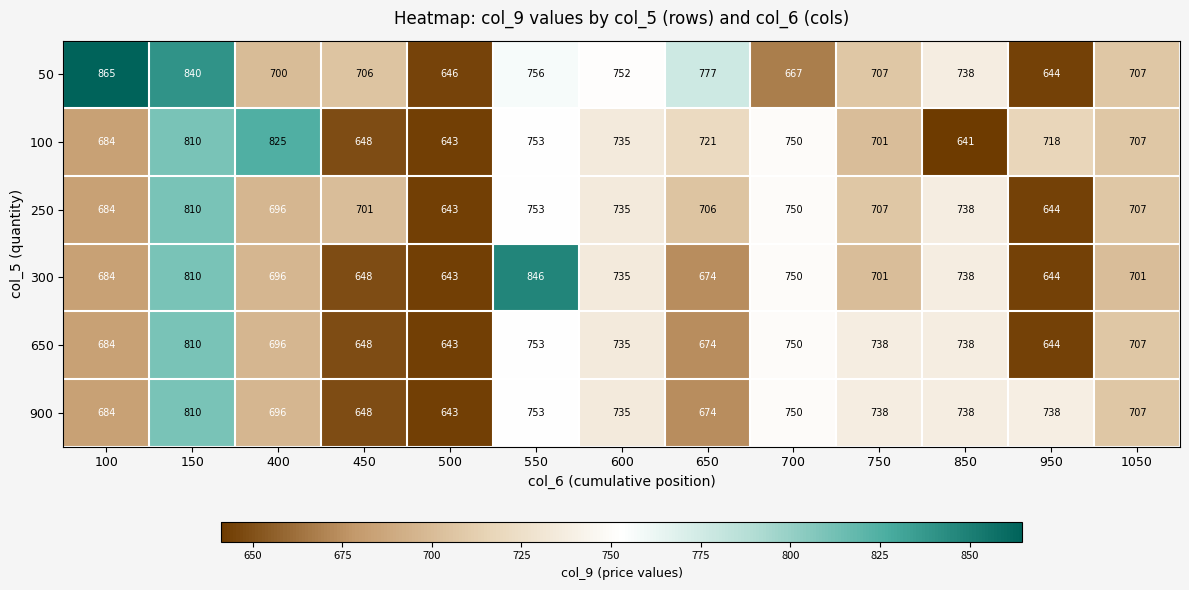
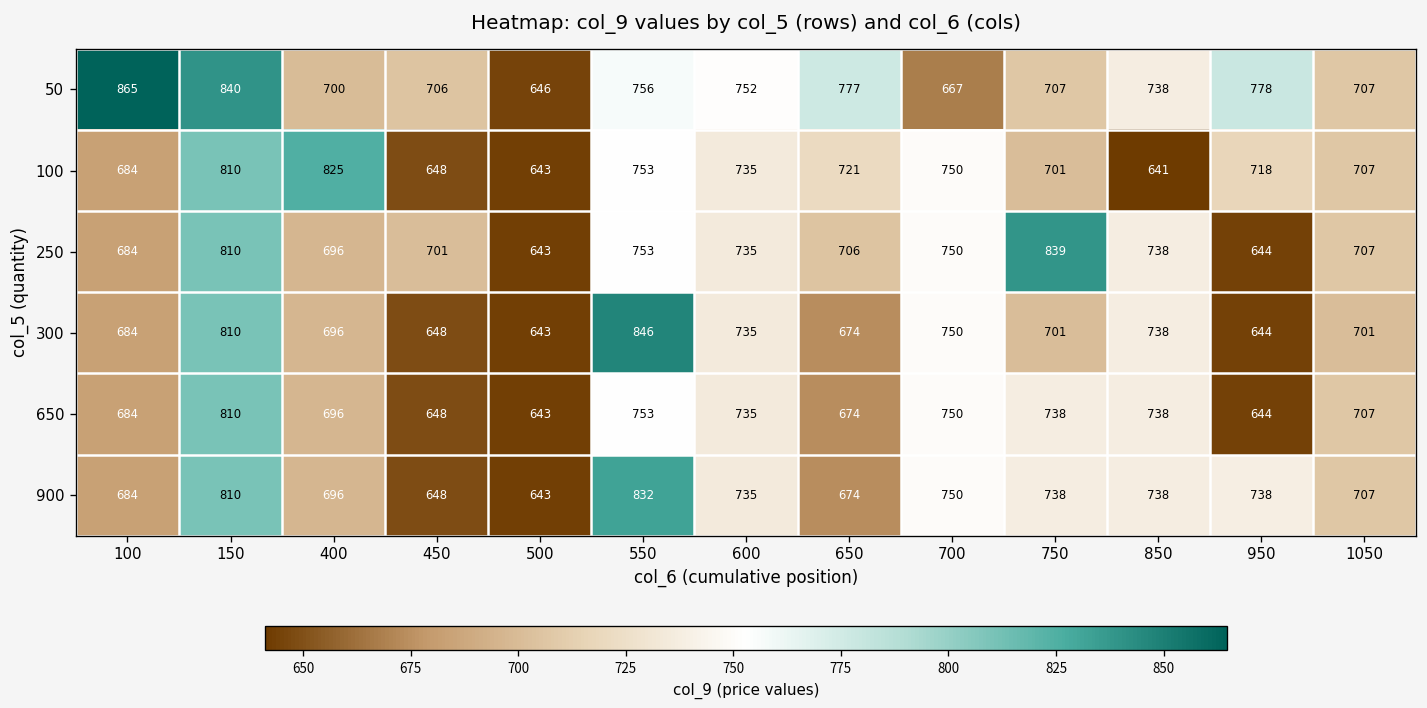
  {
    "50": {
      "100": 865,
      "150": 840,
      "400": 700,
      "450": 706,
      "500": 646,
      "550": 756,
      "600": 752,
      "650": 777,
      "700": 667,
      "750": 707,
      "850": 738,
-     "950": 644,
+     "950": 778,
      "1050": 707
    },
    "100": {
      "100": 684,
      "150": 810,
      "400": 825,
      "450": 648,
      "500": 643,
      "550": 753,
      "600": 735,
      "650": 721,
      "700": 750,
      "750": 701,
      "850": 641,
      "950": 718,
      "1050": 707
    },
    "250": {
      "100": 684,
      "150": 810,
      "400": 696,
      "450": 701,
      "500": 643,
      "550": 753,
      "600": 735,
      "650": 706,
      "700": 750,
-     "750": 707,
+     "750": 839,
      "850": 738,
      "950": 644,
      "1050": 707
    },
    "300": {
      "100": 684,
      "150": 810,
      "400": 696,
      "450": 648,
      "500": 643,
      "550": 846,
      "600": 735,
      "650": 674,
      "700": 750,
      "750": 701,
      "850": 738,
      "950": 644,
      "1050": 701
    },
    "650": {
      "100": 684,
      "150": 810,
      "400": 696,
      "450": 648,
      "500": 643,
      "550": 753,
      "600": 735,
      "650": 674,
      "700": 750,
      "750": 738,
      "850": 738,
      "950": 644,
      "1050": 707
    },
    "900": {
      "100": 684,
      "150": 810,
      "400": 696,
      "450": 648,
      "500": 643,
-     "550": 753,
+     "550": 832,
      "600": 735,
      "650": 674,
      "700": 750,
      "750": 738,
      "850": 738,
      "950": 738,
      "1050": 707
    }
  }
